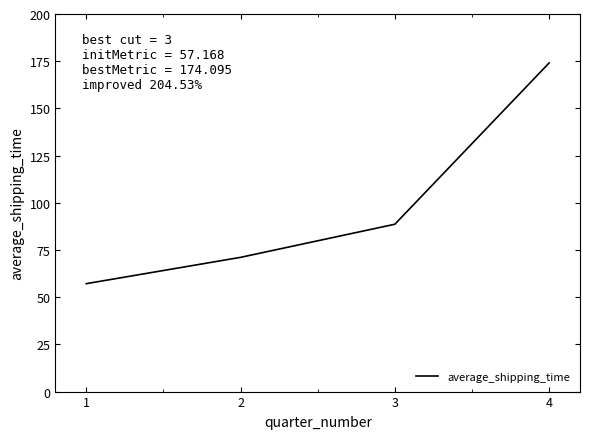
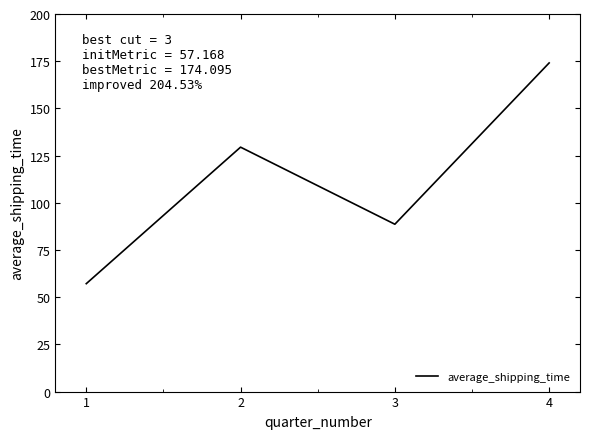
  {
    "1": 57,
-   "2": 71,
+   "2": 129,
    "3": 89,
    "4": 174
  }
